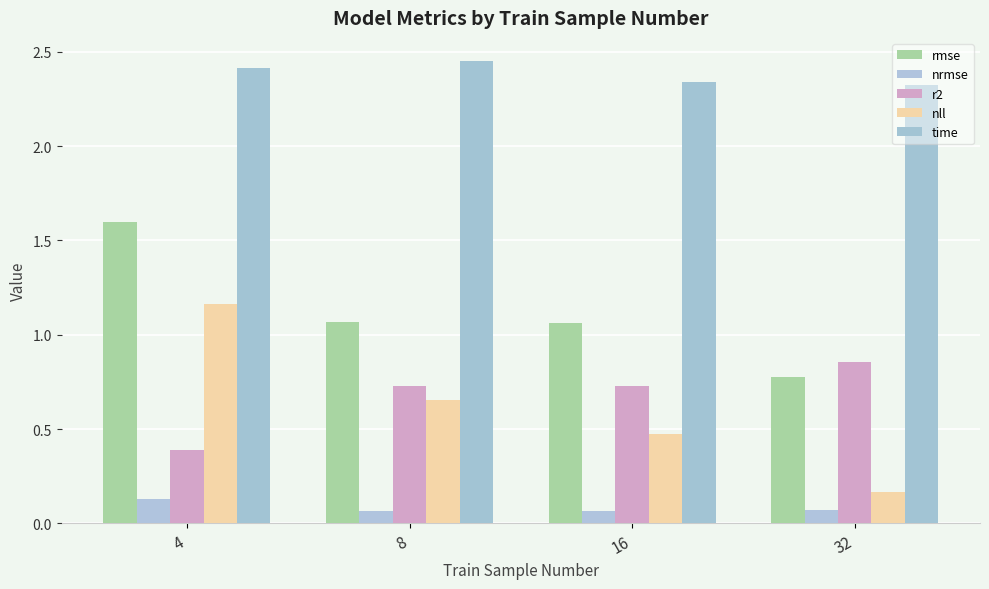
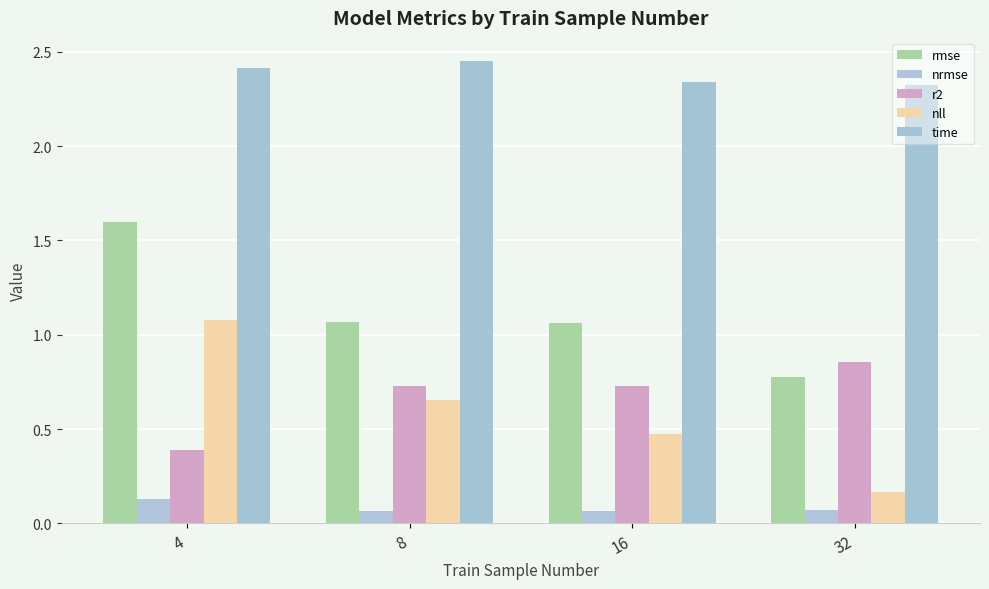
  {
    "nll": {
-     "4": 1.16,
+     "4": 1.08,
      "8": 0.65,
      "16": 0.47,
      "32": 0.17
    }
  }
